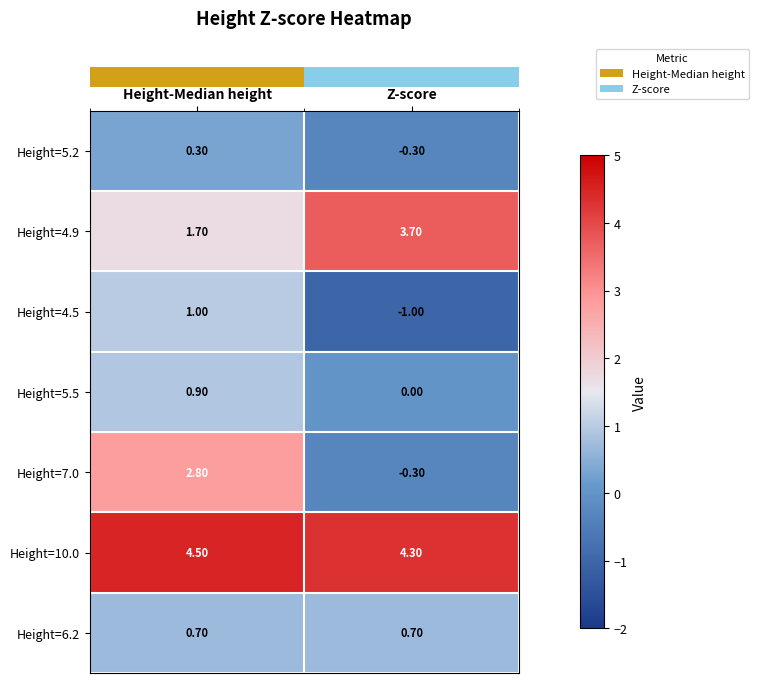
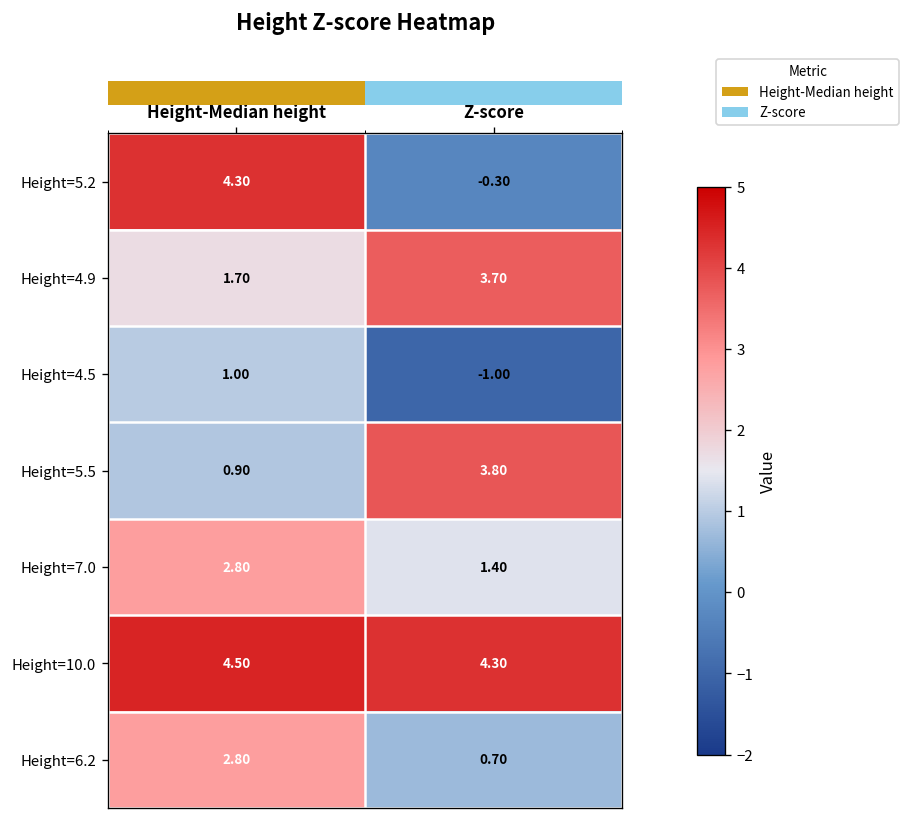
  {
    "Height=5.2": {
-     "Height-Median height": 0.30,
+     "Height-Median height": 4.30,
      "Z-score": -0.30
    },
    "Height=4.9": {
      "Height-Median height": 1.70,
      "Z-score": 3.70
    },
    "Height=4.5": {
      "Height-Median height": 1.00,
      "Z-score": -1.00
    },
    "Height=5.5": {
      "Height-Median height": 0.90,
-     "Z-score": 0.00
+     "Z-score": 3.80
    },
    "Height=7.0": {
      "Height-Median height": 2.80,
-     "Z-score": -0.30
+     "Z-score": 1.40
    },
    "Height=10.0": {
      "Height-Median height": 4.50,
      "Z-score": 4.30
    },
    "Height=6.2": {
-     "Height-Median height": 0.70,
+     "Height-Median height": 2.80,
      "Z-score": 0.70
    }
  }
